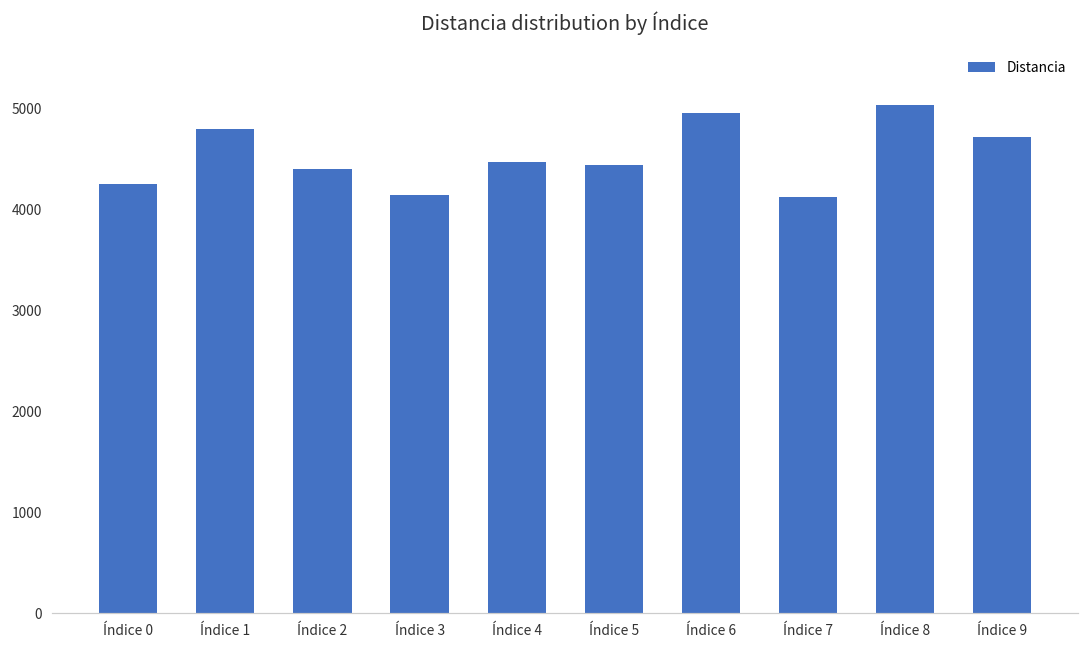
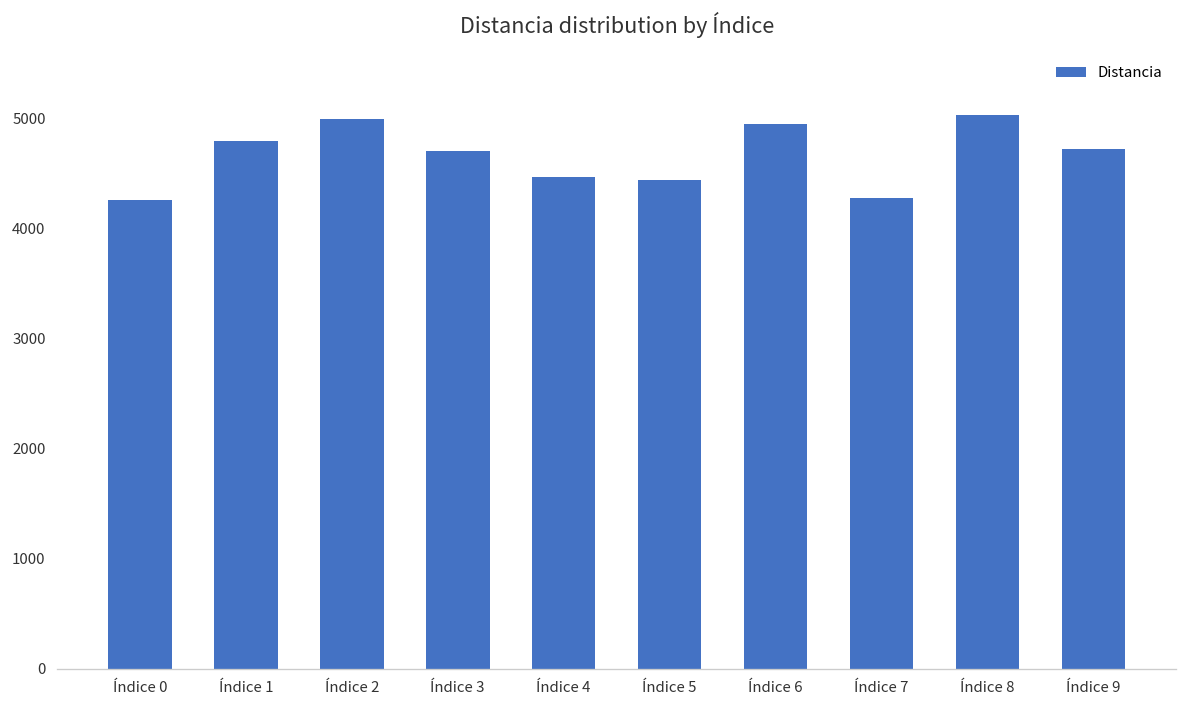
  {
    "Índice 0": 4300,
    "Índice 1": 4800,
-   "Índice 2": 4400,
-   "Índice 3": 4100,
+   "Índice 2": 5000,
+   "Índice 3": 4700,
    "Índice 4": 4500,
    "Índice 5": 4400,
    "Índice 6": 5000,
-   "Índice 7": 4100,
+   "Índice 7": 4300,
    "Índice 8": 5000,
    "Índice 9": 4700
  }
